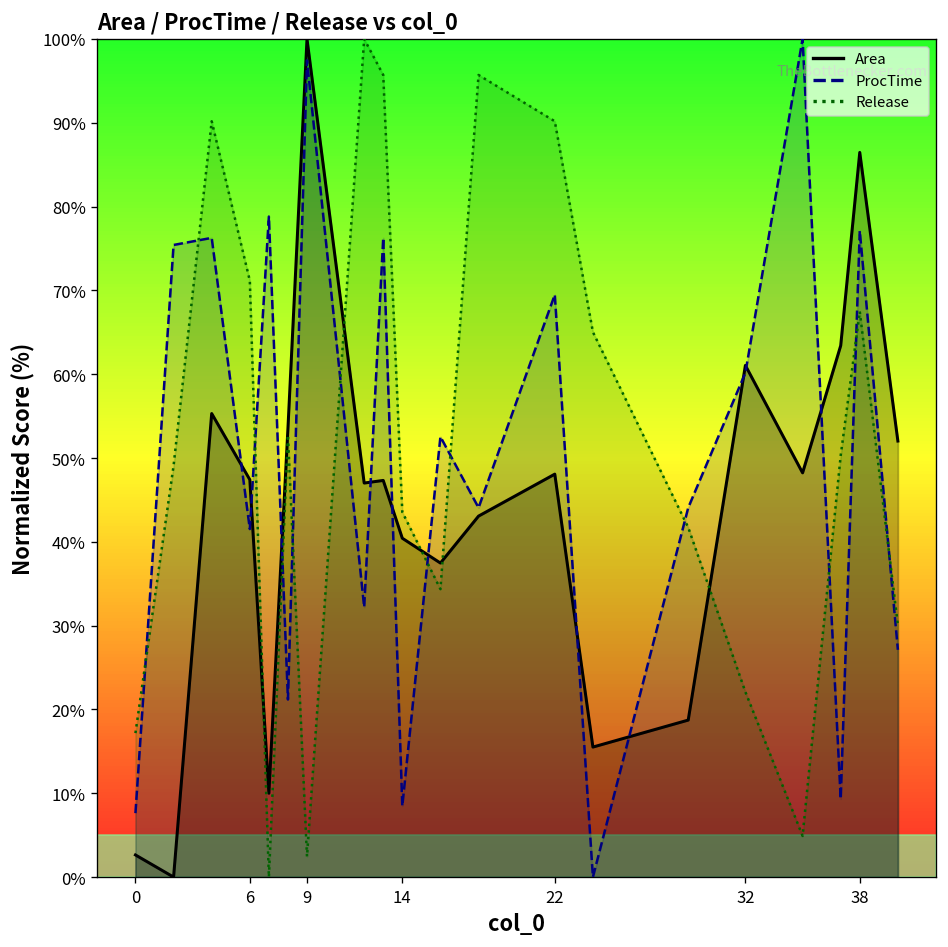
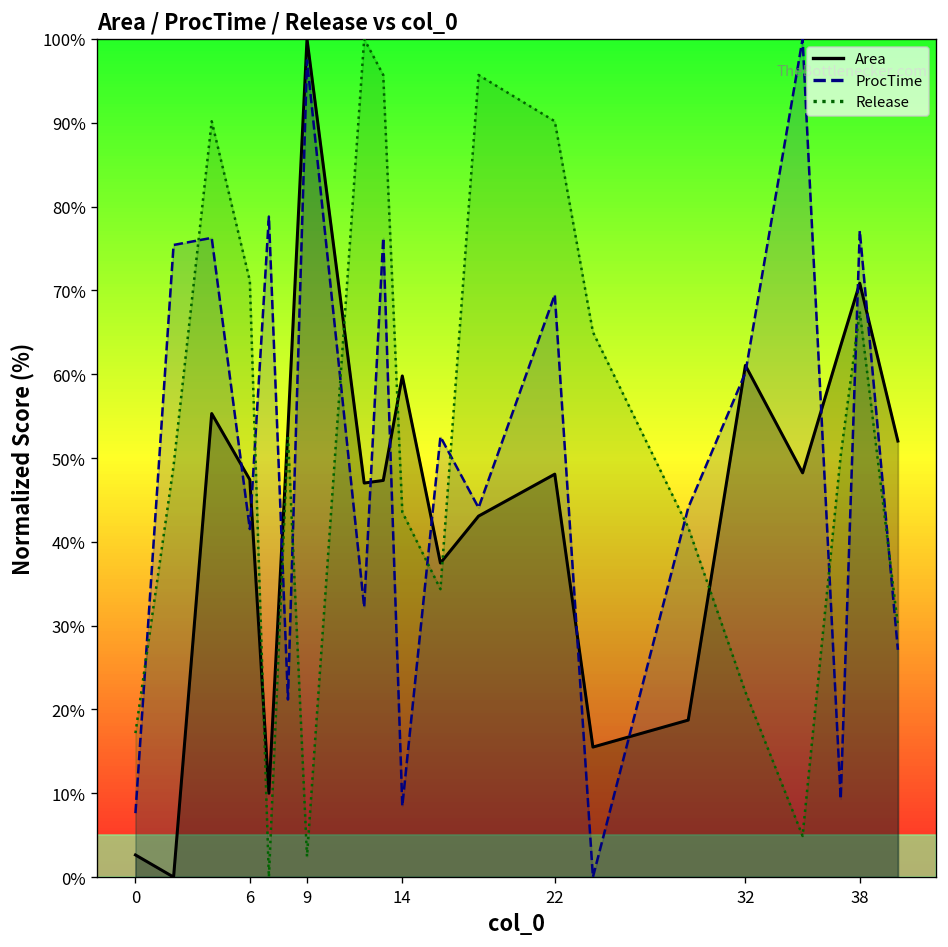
  {
    "Area": {
      "6": "47%",
      "9": "100%",
-     "14": "40%",
+     "14": "60%",
      "22": "48%",
      "32": "61%",
-     "38": "86%"
+     "38": "71%"
    }
  }
